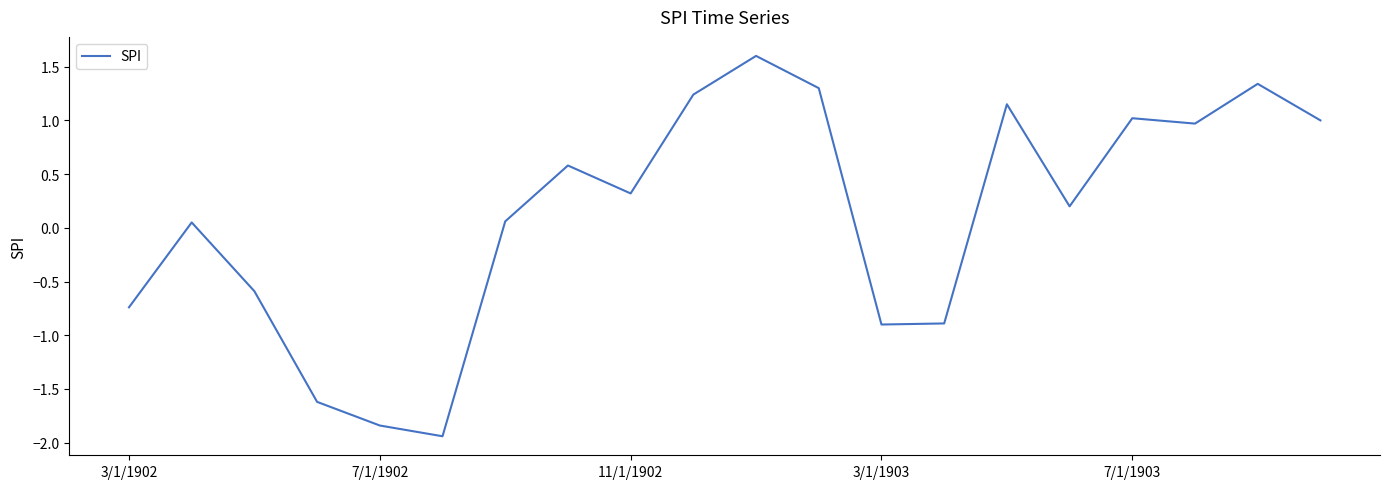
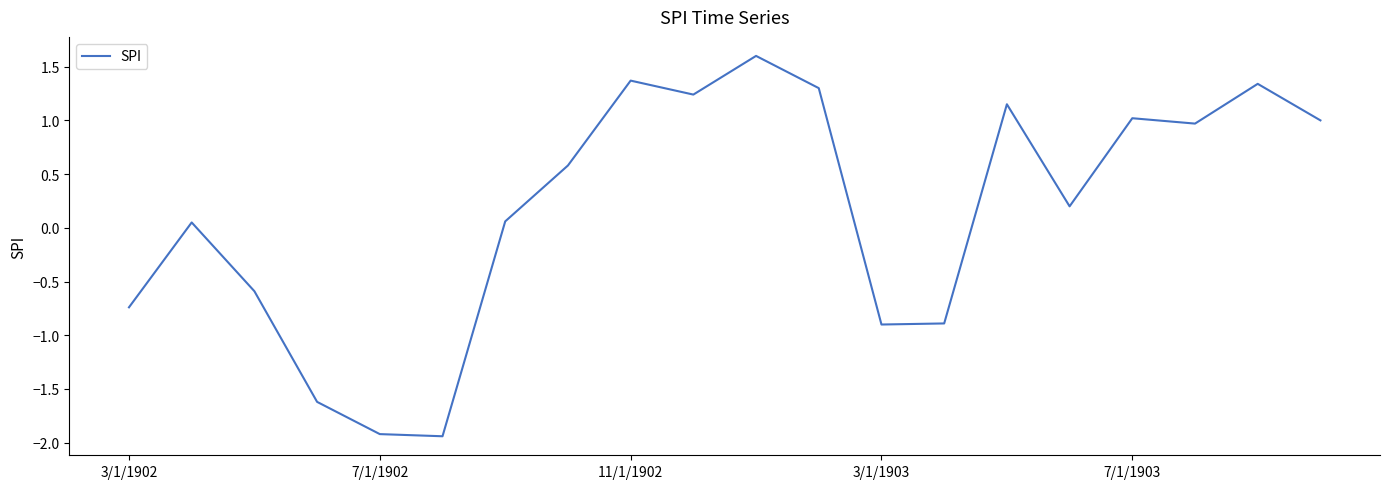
  {
    "3/1/1902": -0.74,
-   "7/1/1902": -1.84,
-   "11/1/1902": 0.32,
+   "7/1/1902": -1.92,
+   "11/1/1902": 1.37,
    "3/1/1903": -0.90,
    "7/1/1903": 1.02
  }
